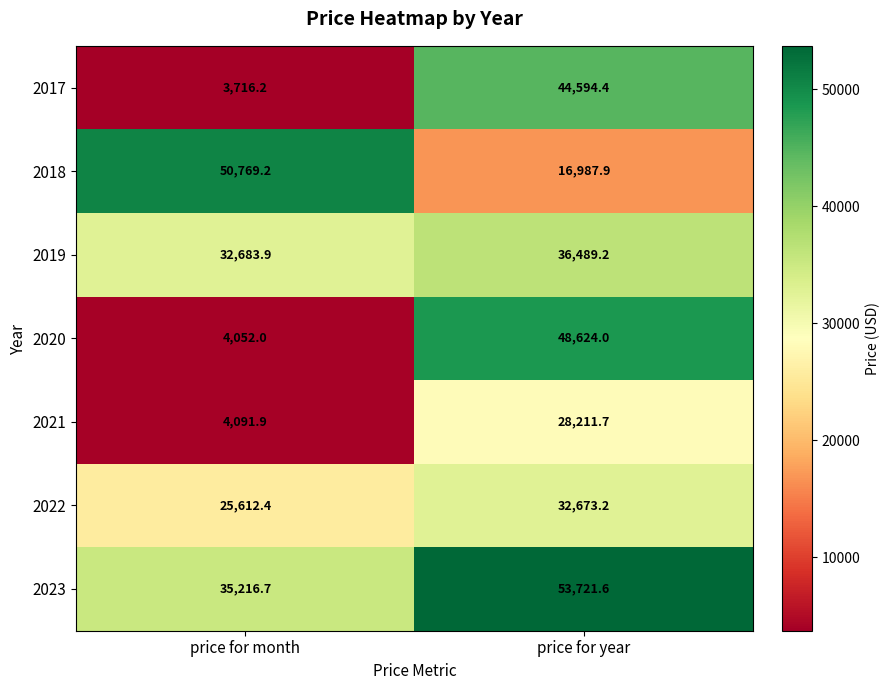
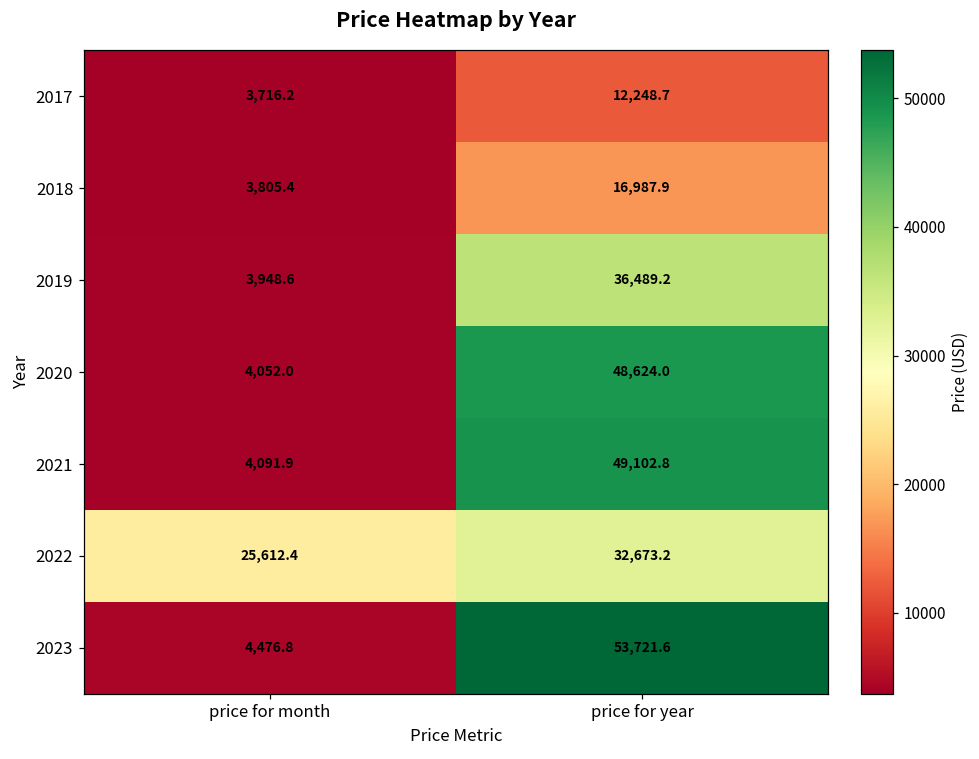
  {
    "2017": {
      "price for month": "3,716.2",
-     "price for year": "44,594.4"
+     "price for year": "12,248.7"
    },
    "2018": {
-     "price for month": "50,769.2",
+     "price for month": "3,805.4",
      "price for year": "16,987.9"
    },
    "2019": {
-     "price for month": "32,683.9",
+     "price for month": "3,948.6",
      "price for year": "36,489.2"
    },
    "2020": {
      "price for month": "4,052.0",
      "price for year": "48,624.0"
    },
    "2021": {
      "price for month": "4,091.9",
-     "price for year": "28,211.7"
+     "price for year": "49,102.8"
    },
    "2022": {
      "price for month": "25,612.4",
      "price for year": "32,673.2"
    },
    "2023": {
-     "price for month": "35,216.7",
+     "price for month": "4,476.8",
      "price for year": "53,721.6"
    }
  }
